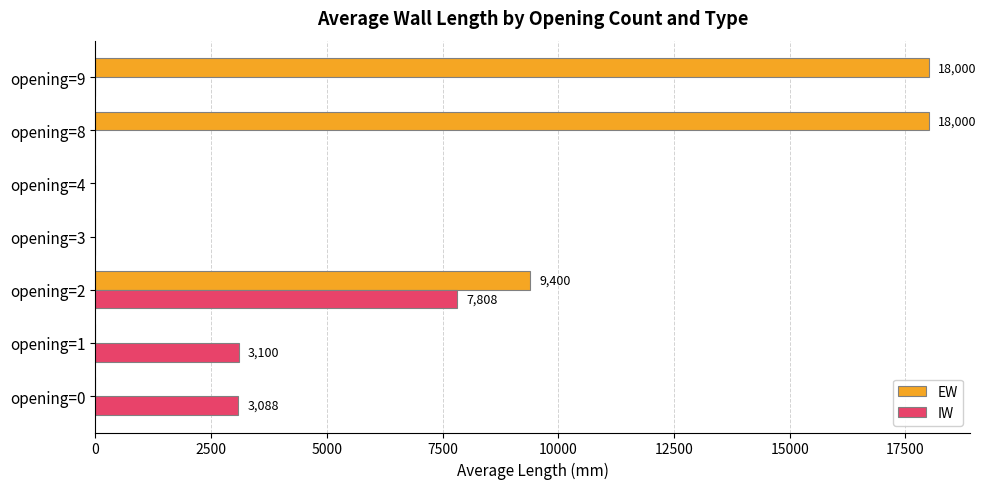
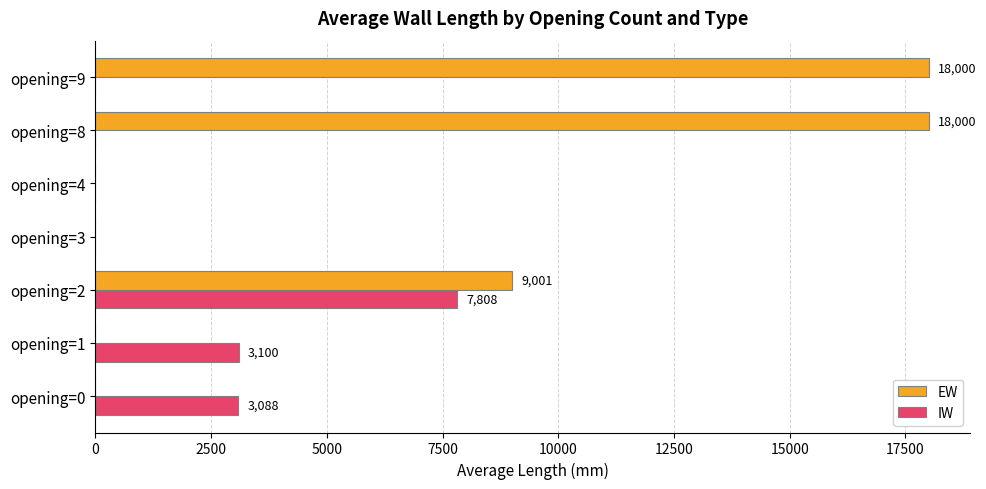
  {
    "EW": {
      "opening=9": "18,000",
      "opening=8": "18,000",
-     "opening=2": "9,400"
+     "opening=2": "9,001"
    },
    "IW": {
      "opening=2": "7,808",
      "opening=1": "3,100",
      "opening=0": "3,088"
    }
  }
